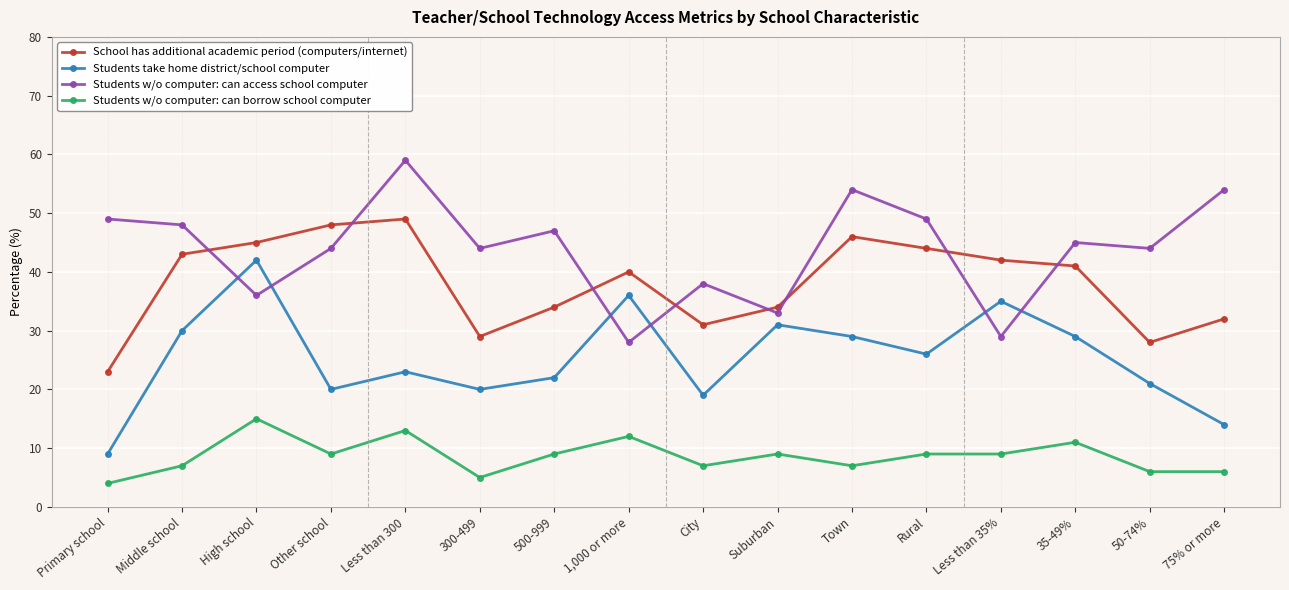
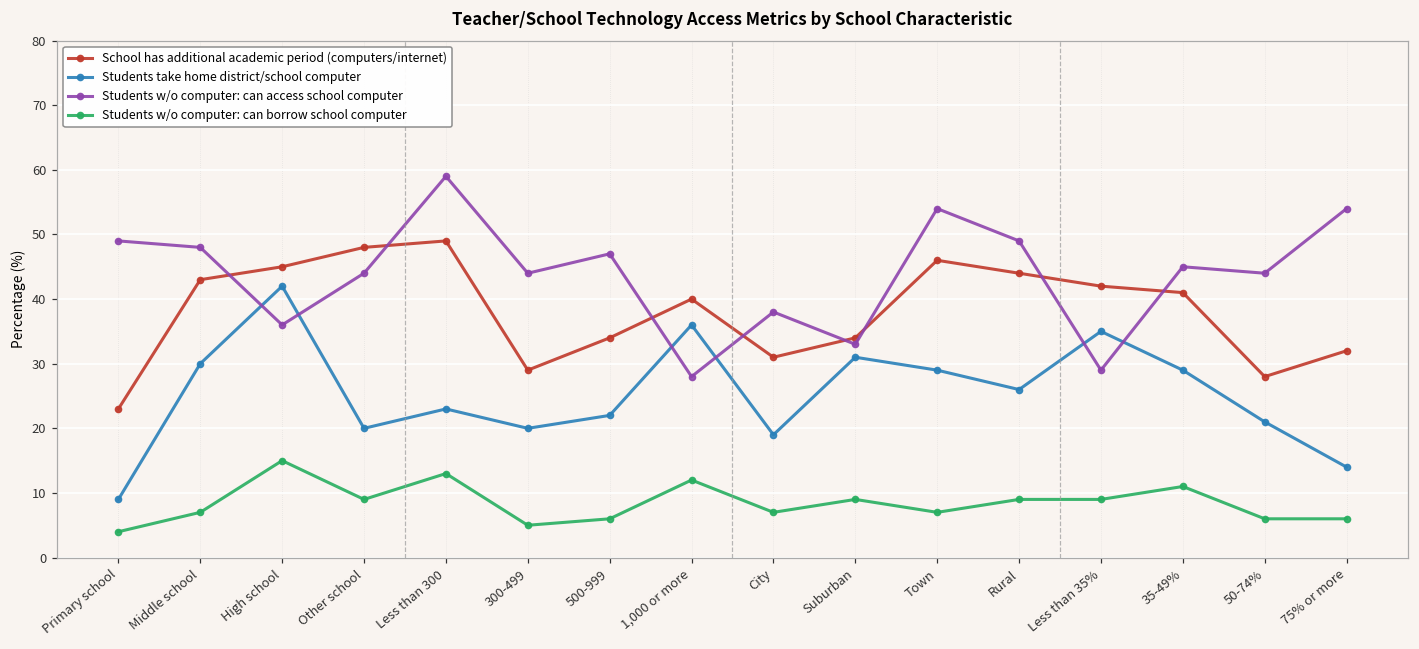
  {
    "School has additional academic period (computers/internet)": {
      "Primary school": 23,
      "Middle school": 43,
      "High school": 45,
      "Other school": 48,
      "Less than 300": 49,
      "300-499": 29,
      "500-999": 34,
      "1,000 or more": 40,
      "City": 31,
      "Suburban": 34,
      "Town": 46,
      "Rural": 44,
      "Less than 35%": 42,
      "35-49%": 41,
      "50-74%": 28,
      "75% or more": 32
    },
    "Students take home district/school computer": {
      "Primary school": 9,
      "Middle school": 30,
      "High school": 42,
      "Other school": 20,
      "Less than 300": 23,
      "300-499": 20,
      "500-999": 22,
      "1,000 or more": 36,
      "City": 19,
      "Suburban": 31,
      "Town": 29,
      "Rural": 26,
      "Less than 35%": 35,
      "35-49%": 29,
      "50-74%": 21,
      "75% or more": 14
    },
    "Students w/o computer: can access school computer": {
      "Primary school": 49,
      "Middle school": 48,
      "High school": 36,
      "Other school": 44,
      "Less than 300": 59,
      "300-499": 44,
      "500-999": 47,
      "1,000 or more": 28,
      "City": 38,
      "Suburban": 33,
      "Town": 54,
      "Rural": 49,
      "Less than 35%": 29,
      "35-49%": 45,
      "50-74%": 44,
      "75% or more": 54
    },
    "Students w/o computer: can borrow school computer": {
      "Primary school": 4,
      "Middle school": 7,
      "High school": 15,
      "Other school": 9,
      "Less than 300": 13,
      "300-499": 5,
-     "500-999": 9,
+     "500-999": 6,
      "1,000 or more": 12,
      "City": 7,
      "Suburban": 9,
      "Town": 7,
      "Rural": 9,
      "Less than 35%": 9,
      "35-49%": 11,
      "50-74%": 6,
      "75% or more": 6
    }
  }
